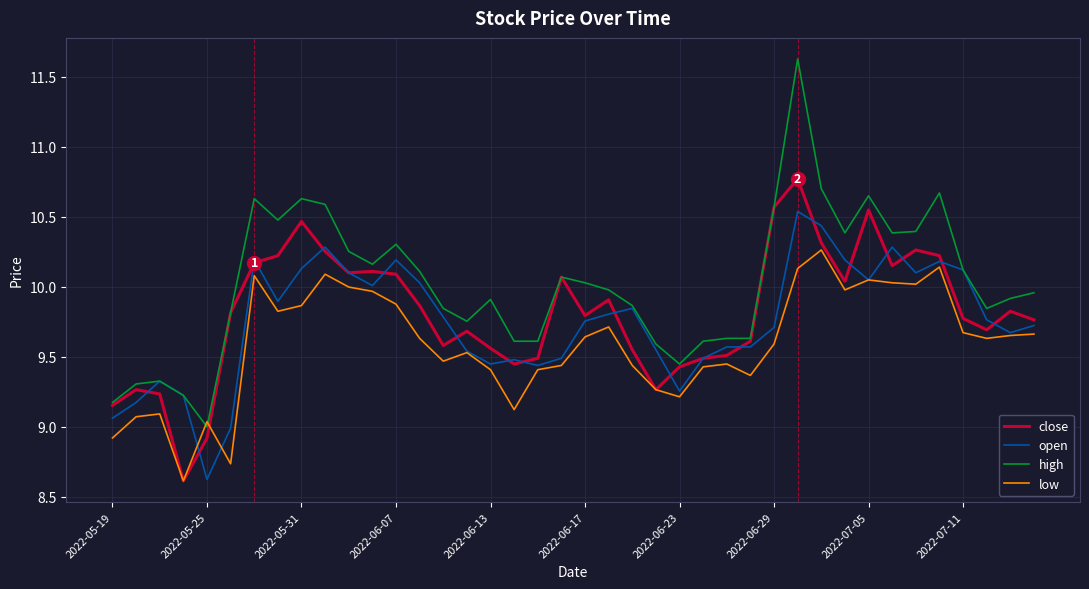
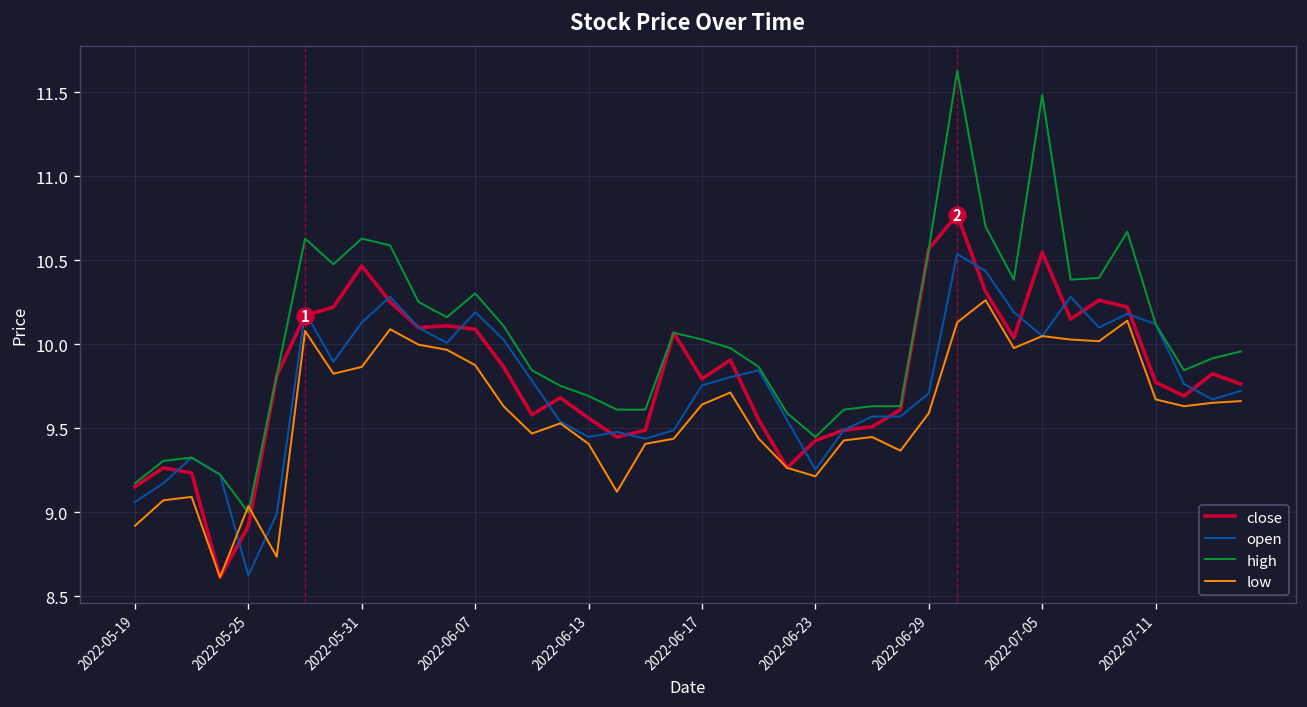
  {
    "open": {
      "2022-05-19": 9.06,
      "2022-05-25": 8.62,
      "2022-05-31": 10.13,
      "2022-06-07": 10.19,
      "2022-06-13": 9.45,
      "2022-06-17": 9.76,
      "2022-06-23": 9.25,
      "2022-06-29": 9.71
    },
    "high": {
      "2022-05-19": 9.17,
      "2022-05-25": 9.00,
      "2022-05-31": 10.63,
      "2022-06-07": 10.30,
-     "2022-06-13": 9.91,
+     "2022-06-13": 9.69,
      "2022-06-17": 10.03,
      "2022-06-23": 9.45,
-     "2022-07-05": 10.65
+     "2022-07-05": 11.48
    },
    "low": {
      "2022-05-19": 8.92,
      "2022-05-25": 9.04,
      "2022-05-31": 9.87,
      "2022-06-07": 9.88,
      "2022-06-13": 9.41,
      "2022-06-17": 9.64,
      "2022-06-23": 9.21,
      "2022-06-29": 9.59,
      "2022-07-11": 9.67
    }
  }
